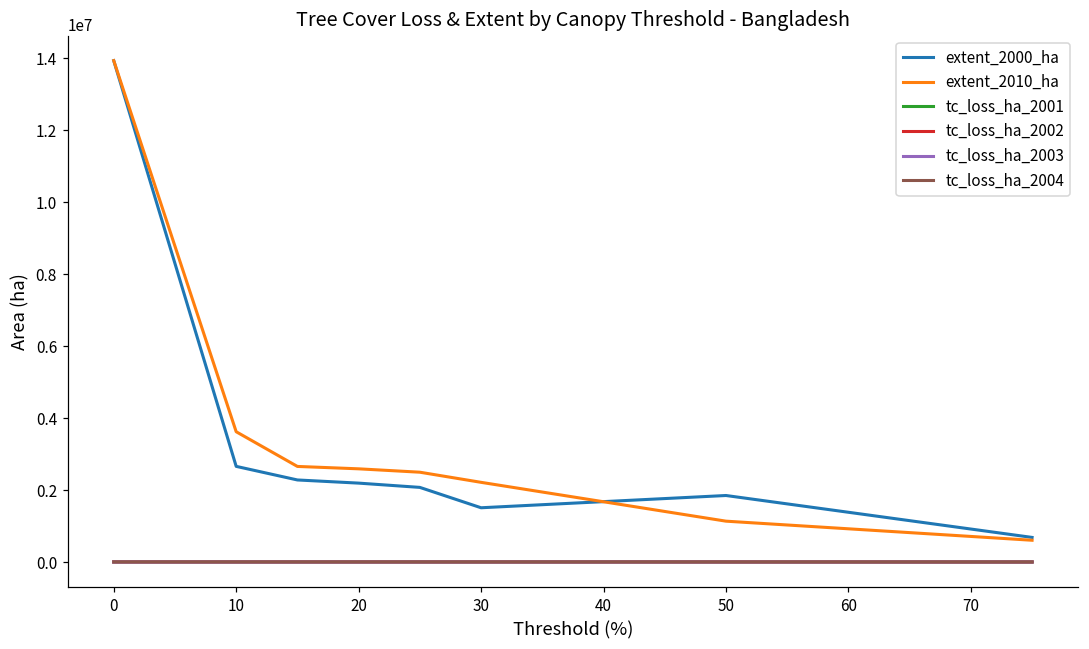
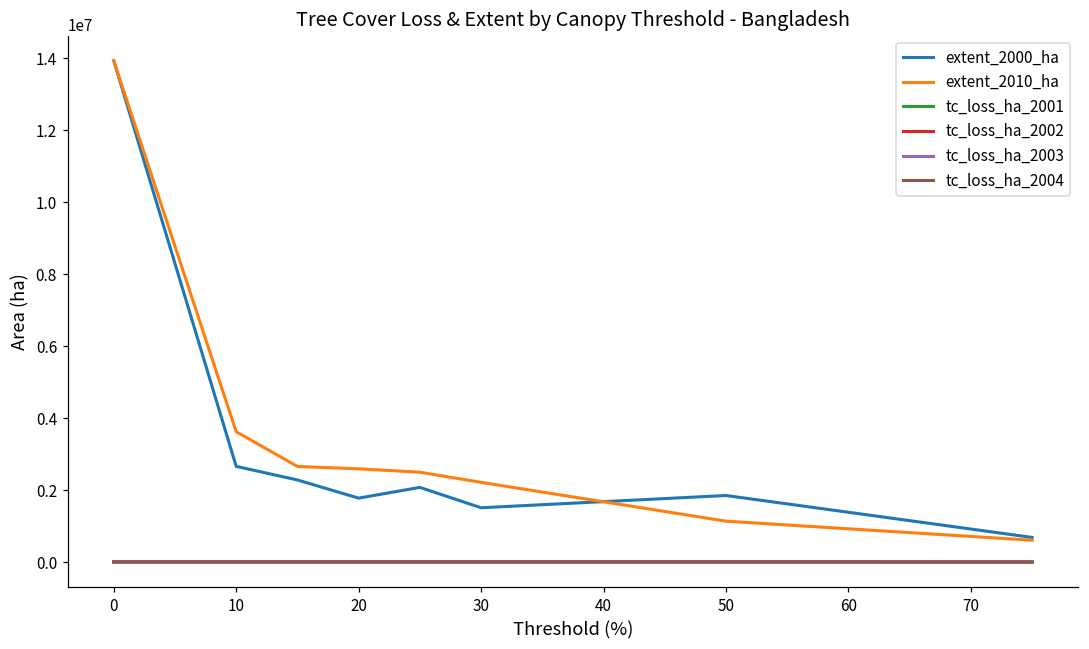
  {
    "extent_2000_ha": {
      "10": 2700000,
-     "20": 2200000,
+     "20": 1800000,
      "30": 1500000,
      "50": 1900000
    },
    "extent_2010_ha": {
      "10": 3600000,
      "20": 2600000,
      "30": 2200000,
      "50": 1100000
    },
    "tc_loss_ha_2004": {
      "0": 0,
      "10": 0,
      "20": 0,
      "30": 0,
      "50": 0
    }
  }
